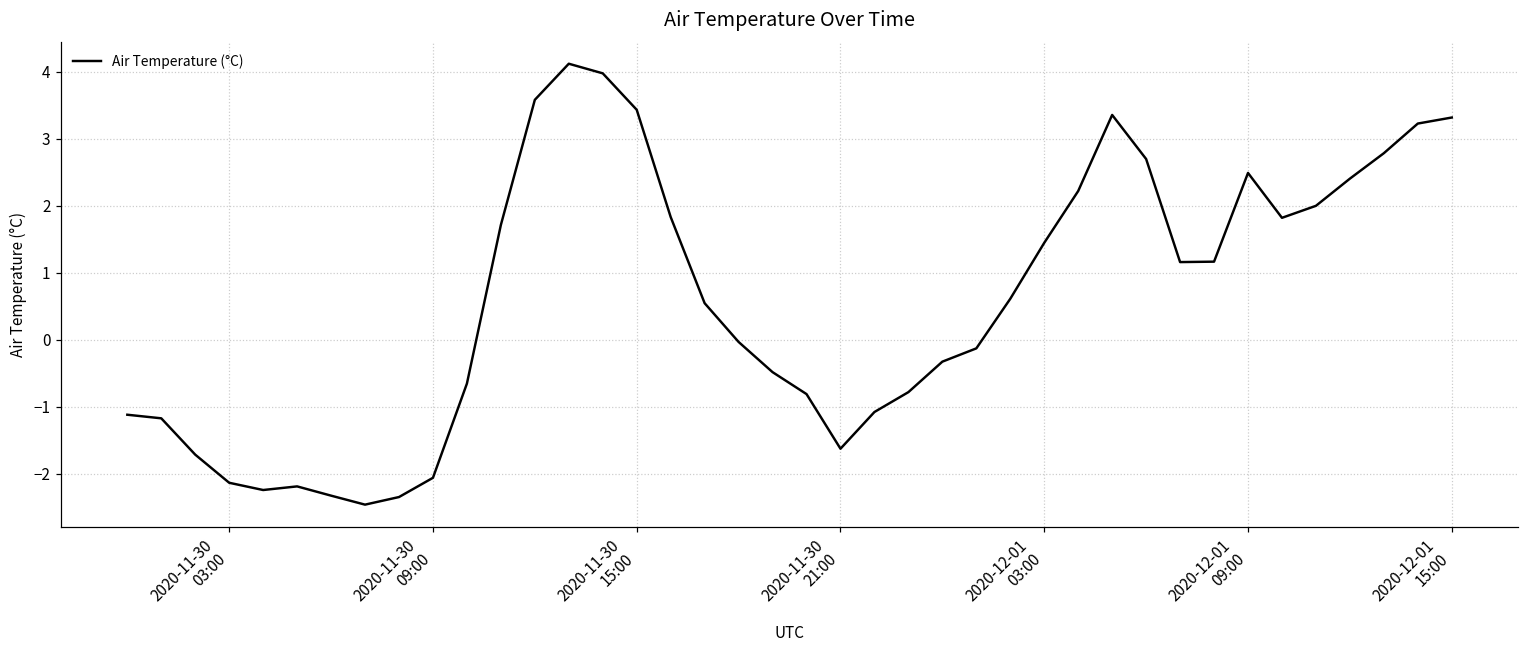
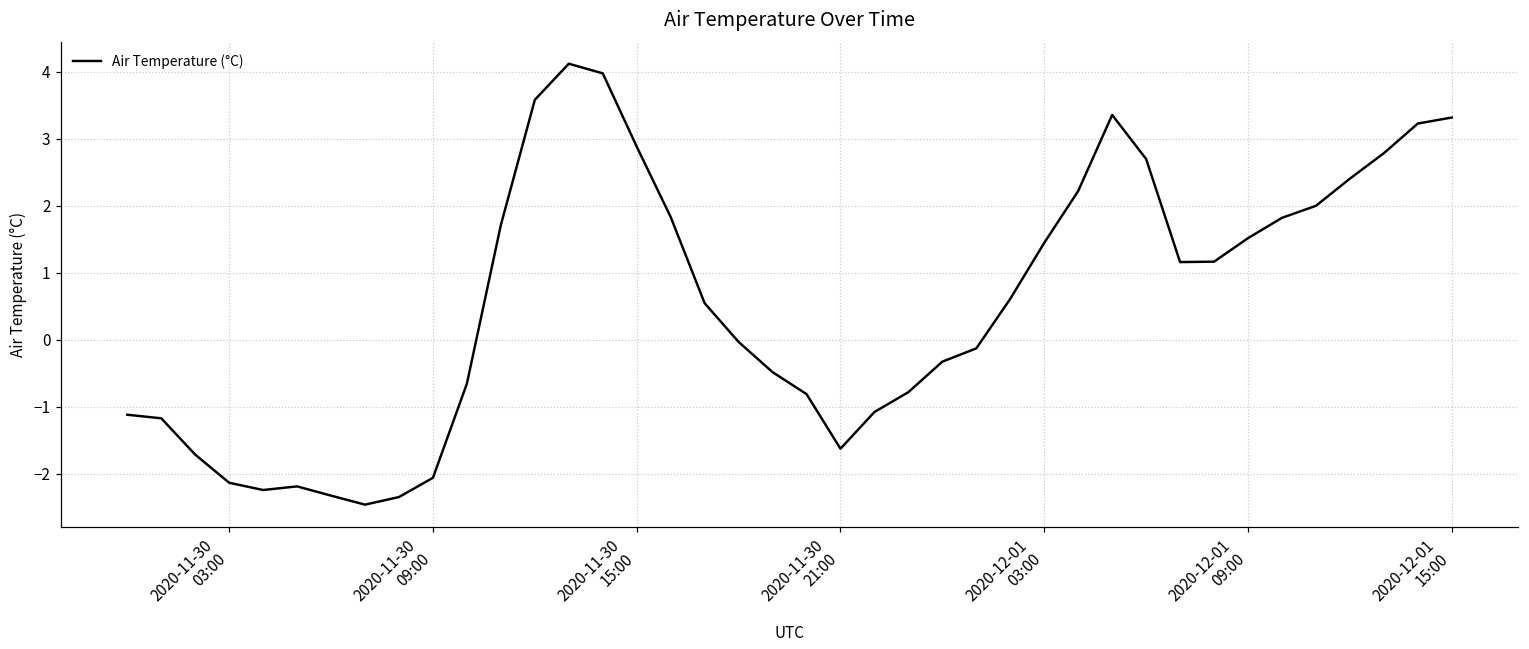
  {
    "2020-11-30 03:00": -2.1,
    "2020-11-30 09:00": -2.1,
-   "2020-11-30 15:00": 3.4,
+   "2020-11-30 15:00": 2.9,
    "2020-11-30 21:00": -1.6,
    "2020-12-01 03:00": 1.4,
-   "2020-12-01 09:00": 2.5,
+   "2020-12-01 09:00": 1.5,
    "2020-12-01 15:00": 3.3
  }
